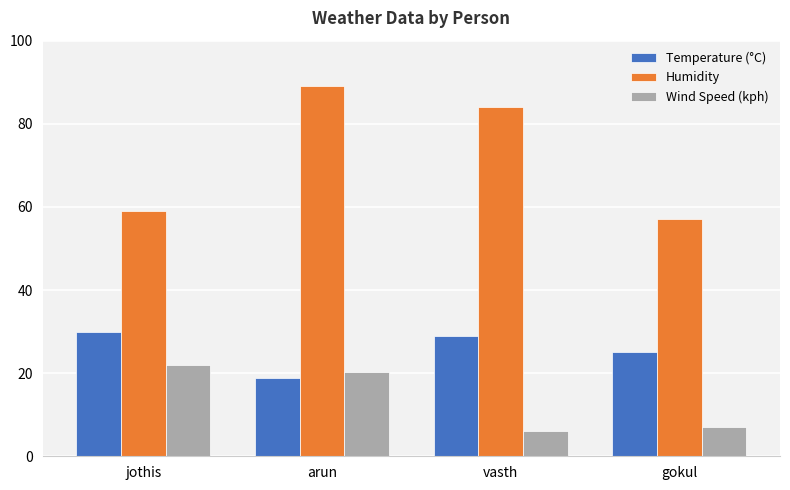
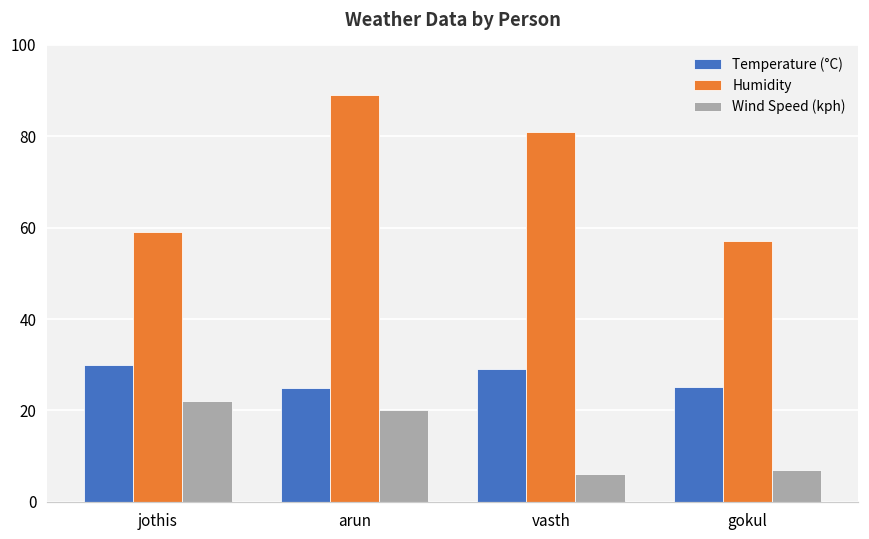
  {
    "Temperature (°C)": {
      "jothis": 30,
-     "arun": 19,
+     "arun": 25,
      "vasth": 29,
      "gokul": 25
    },
    "Humidity": {
      "jothis": 59,
      "arun": 89,
-     "vasth": 84,
+     "vasth": 81,
      "gokul": 57
    },
    "Wind Speed (kph)": {
      "jothis": 22,
      "arun": 20,
      "vasth": 6,
      "gokul": 7
    }
  }
